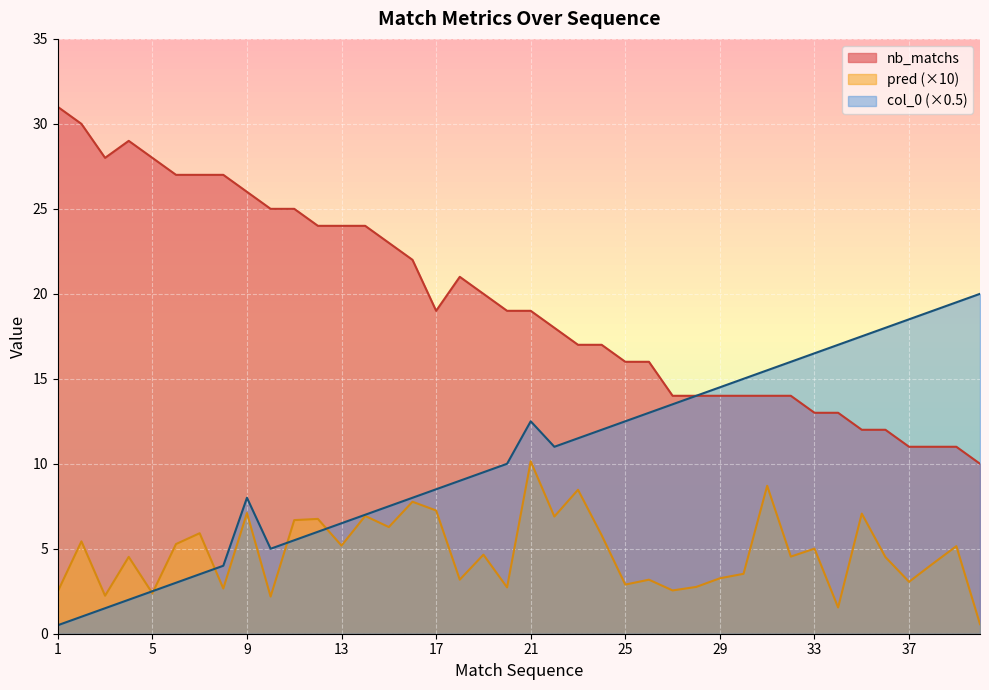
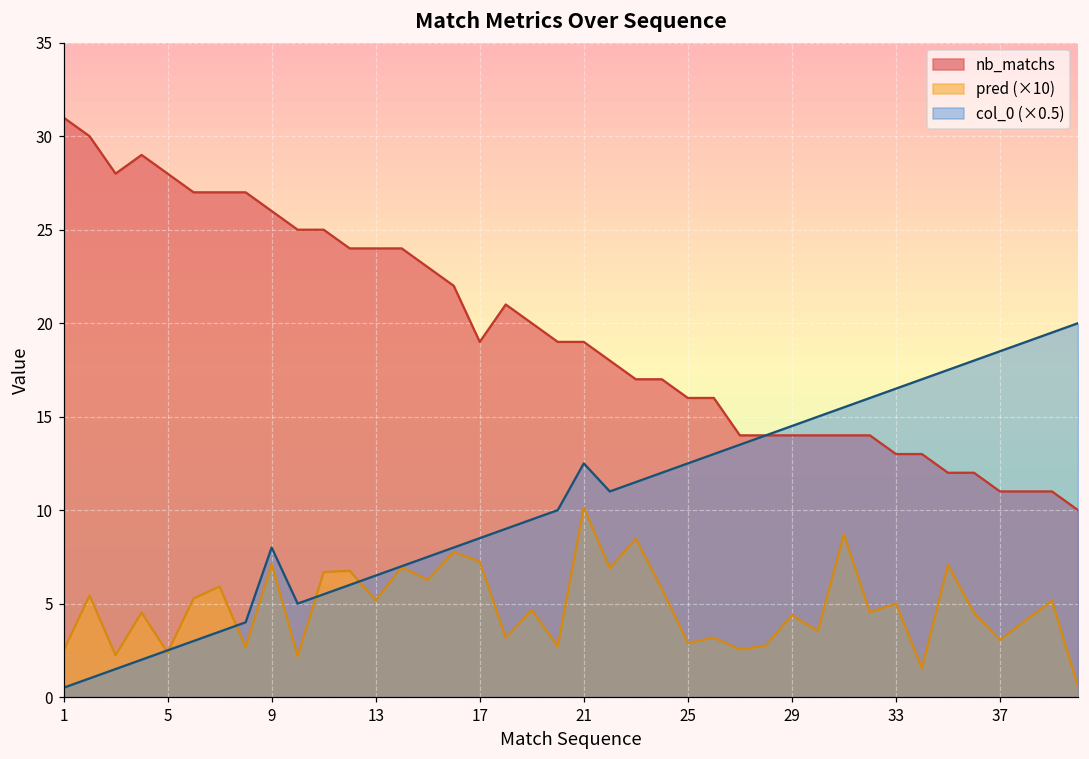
  {
    "nb_matchs": {
      "1": 31.0,
      "5": 28.0,
      "9": 26.0,
      "13": 24.0,
      "17": 19.0,
      "21": 19.0,
      "25": 16.0,
      "29": 14.0,
      "33": 13.0,
      "37": 11.0
    },
    "pred (×10)": {
      "1": 2.5,
      "9": 7.1,
      "13": 5.2,
      "17": 7.3,
      "21": 10.1,
      "25": 2.9,
-     "29": 3.3,
+     "29": 4.4,
      "33": 5.0,
      "37": 3.1
    },
    "col_0 (×0.5)": {
      "1": 0.5,
      "9": 8.0,
      "13": 6.5,
      "17": 8.5,
      "21": 12.5,
      "25": 12.5,
      "29": 14.5,
      "33": 16.5,
      "37": 18.5
    }
  }
